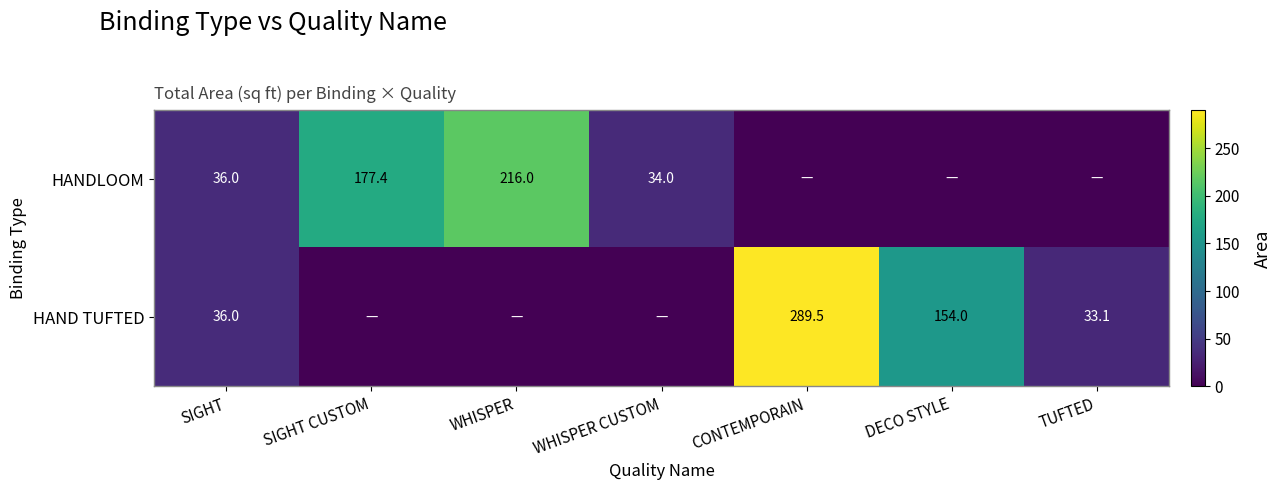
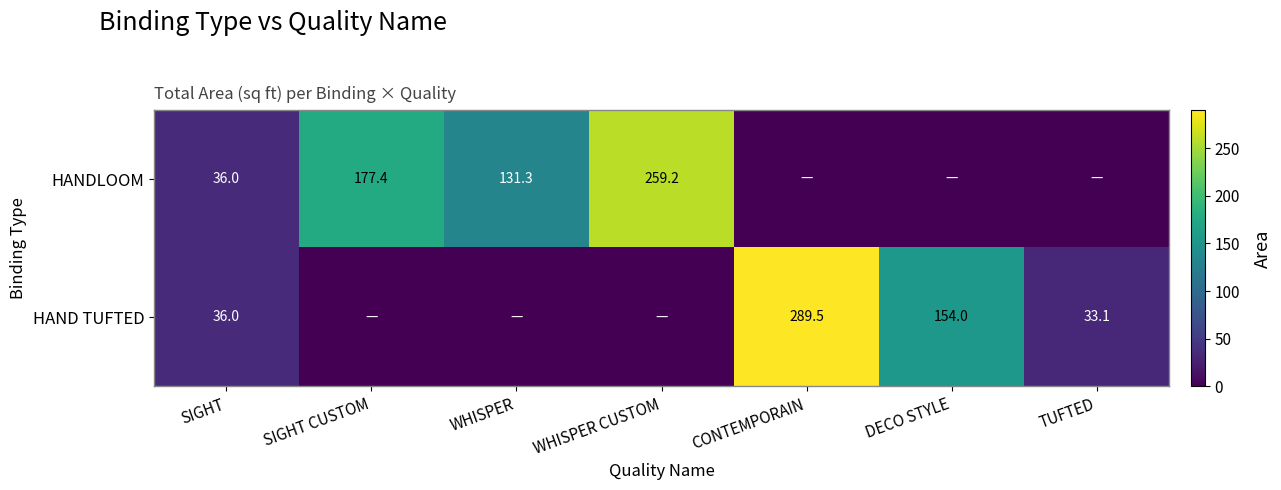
  {
    "HANDLOOM": {
      "SIGHT": 36.0,
      "SIGHT CUSTOM": 177.4,
-     "WHISPER": 216.0,
-     "WHISPER CUSTOM": 34.0
+     "WHISPER": 131.3,
+     "WHISPER CUSTOM": 259.2
    },
    "HAND TUFTED": {
      "SIGHT": 36.0,
      "CONTEMPORAIN": 289.5,
      "DECO STYLE": 154.0,
      "TUFTED": 33.1
    }
  }
